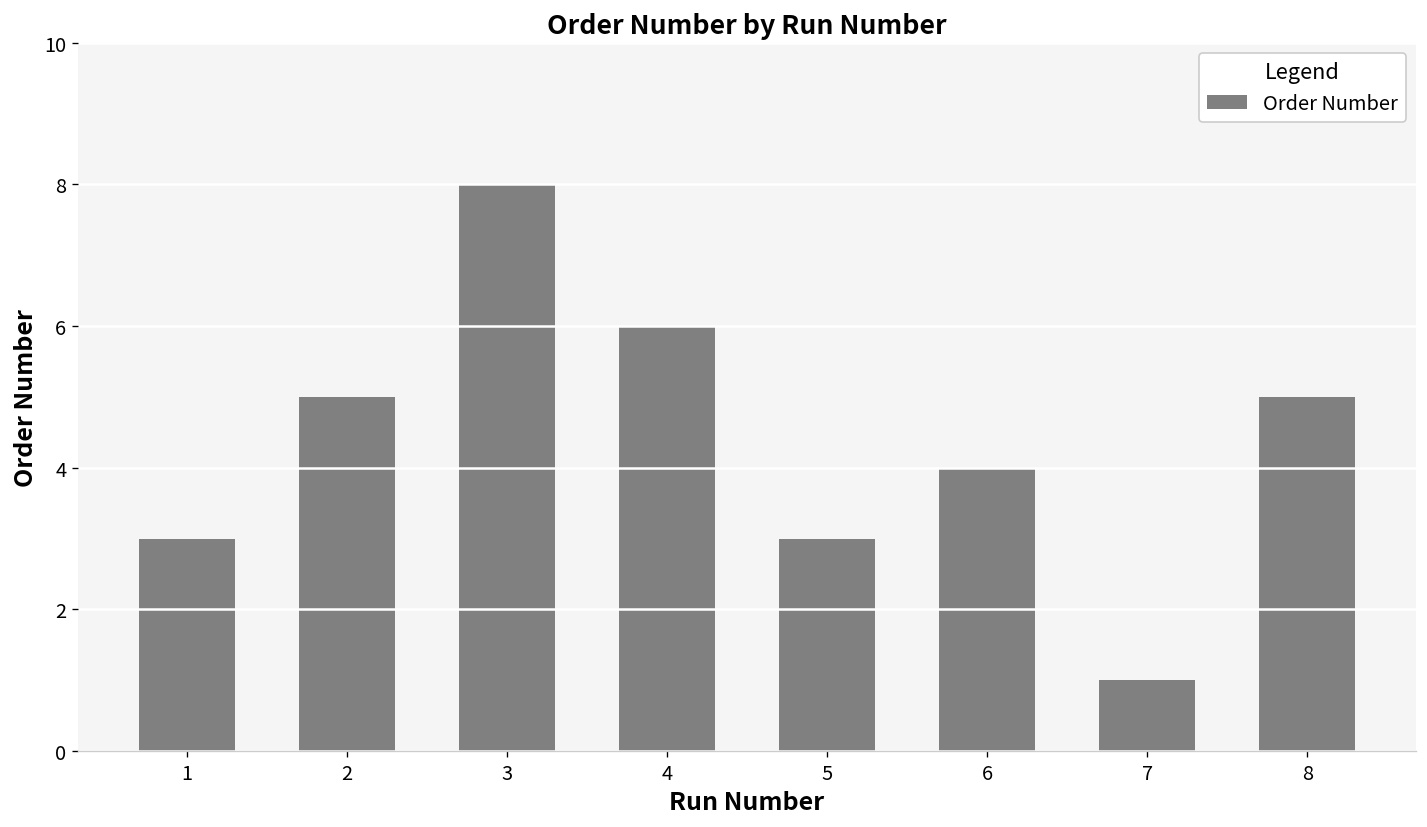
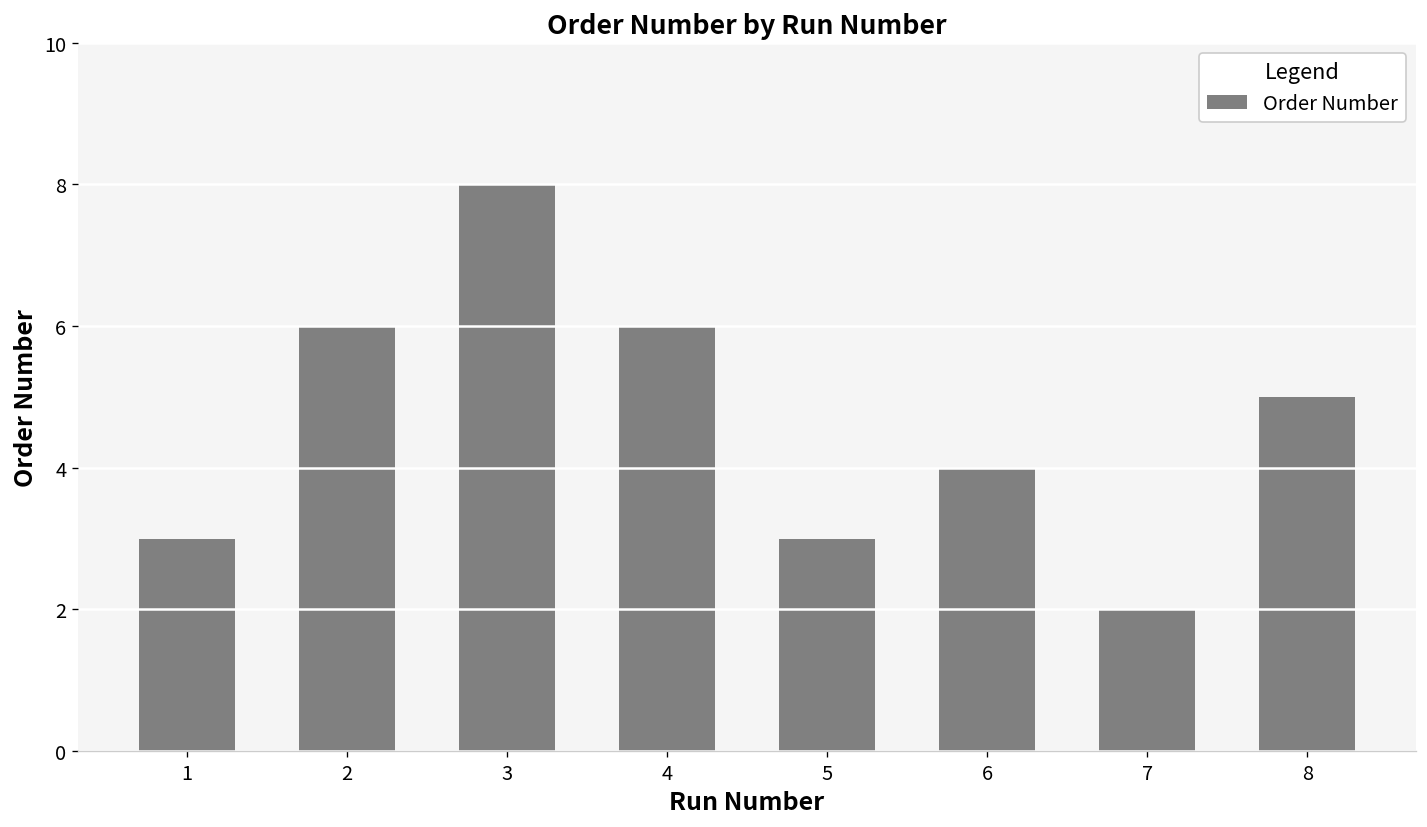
  {
    "1": 3,
-   "2": 5,
+   "2": 6,
    "3": 8,
    "4": 6,
    "5": 3,
    "6": 4,
-   "7": 1,
+   "7": 2,
    "8": 5
  }
